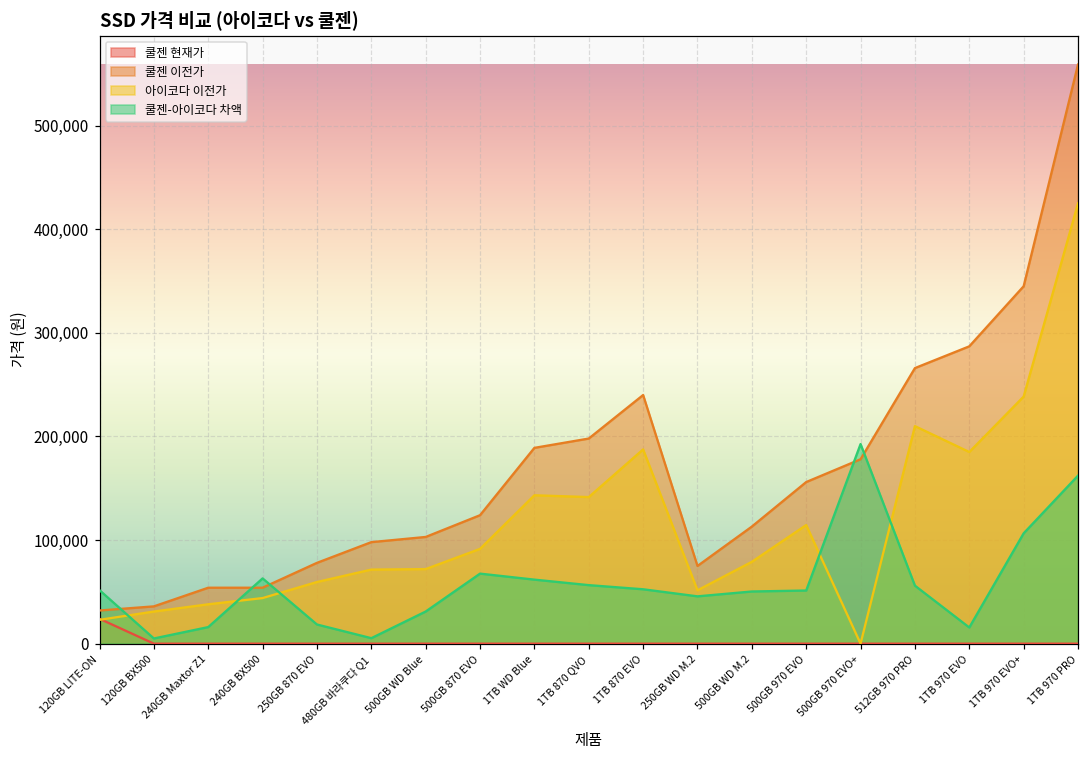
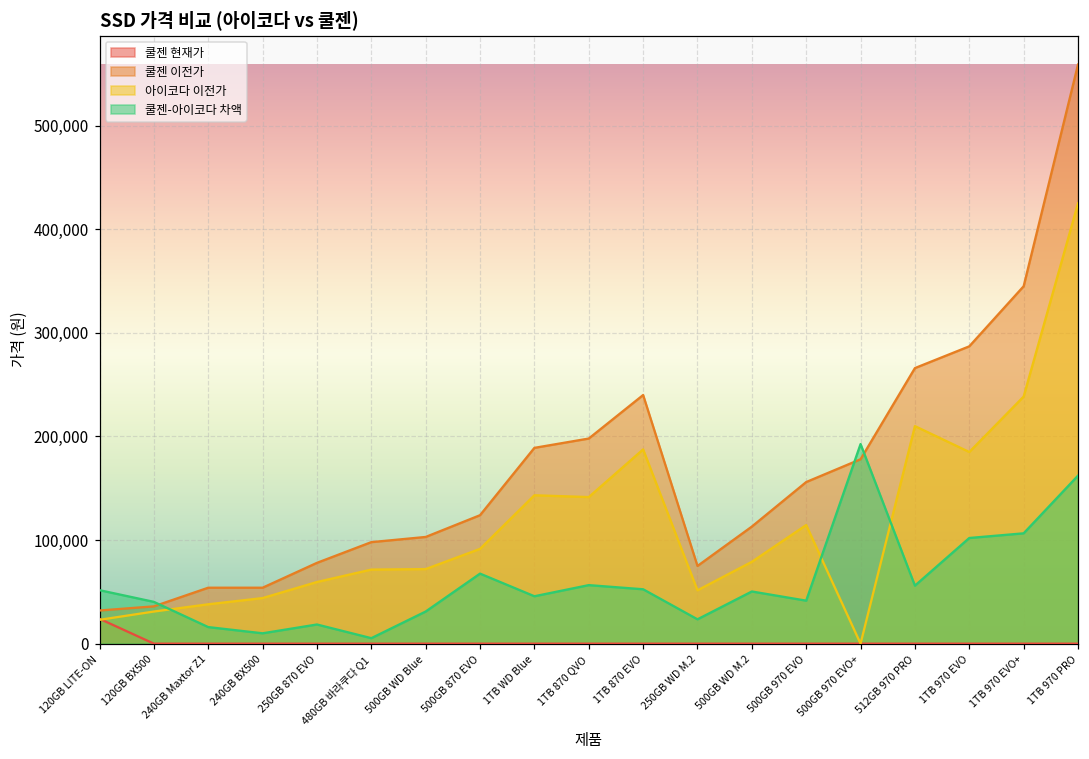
  {
    "쿨젠-아이코다 차액": {
      "120GB LITE-ON": "50,000",
-     "120GB BX500": "10,000",
+     "120GB BX500": "40,000",
      "240GB Maxtor Z1": "20,000",
-     "240GB BX500": "60,000",
+     "240GB BX500": "10,000",
      "250GB 870 EVO": "20,000",
      "480GB 바라쿠다 Q1": "10,000",
      "500GB WD Blue": "30,000",
      "500GB 870 EVO": "70,000",
-     "1TB WD Blue": "60,000",
+     "1TB WD Blue": "50,000",
      "1TB 870 QVO": "60,000",
      "1TB 870 EVO": "50,000",
-     "250GB WD M.2": "50,000",
+     "250GB WD M.2": "20,000",
      "500GB WD M.2": "50,000",
-     "500GB 970 EVO": "50,000",
+     "500GB 970 EVO": "40,000",
      "500GB 970 EVO+": "190,000",
      "512GB 970 PRO": "60,000",
-     "1TB 970 EVO": "20,000",
+     "1TB 970 EVO": "100,000",
      "1TB 970 EVO+": "110,000",
      "1TB 970 PRO": "160,000"
    }
  }
